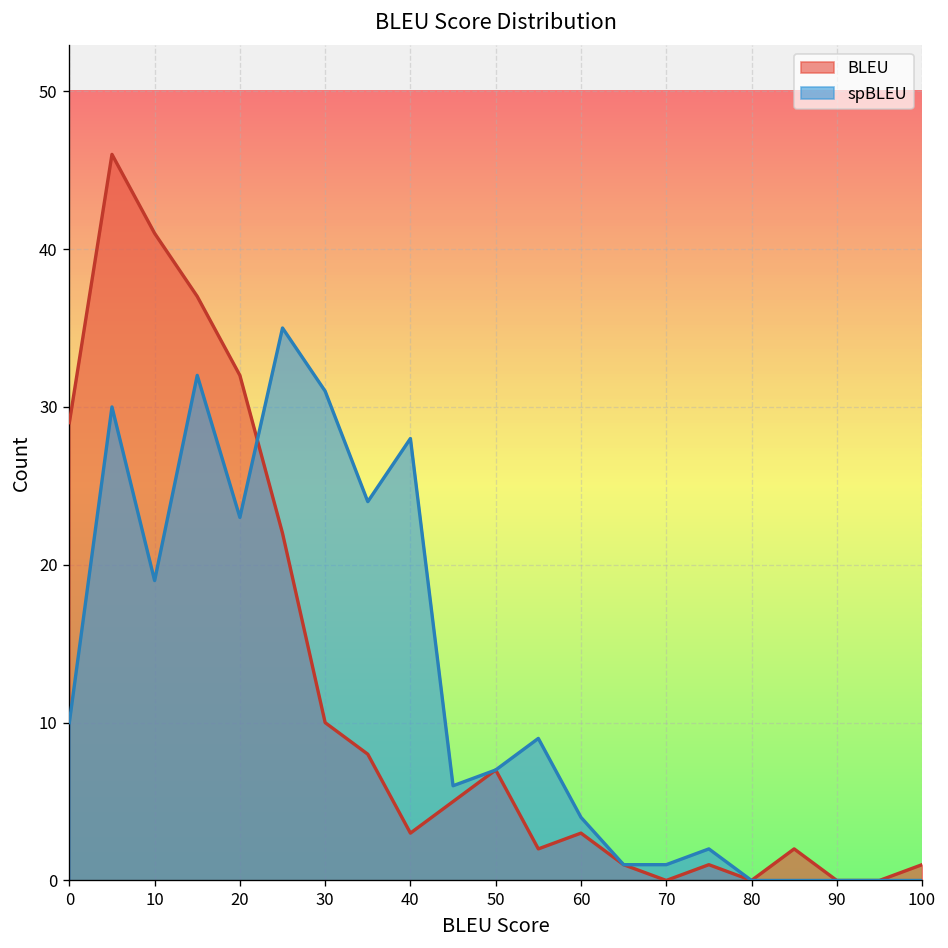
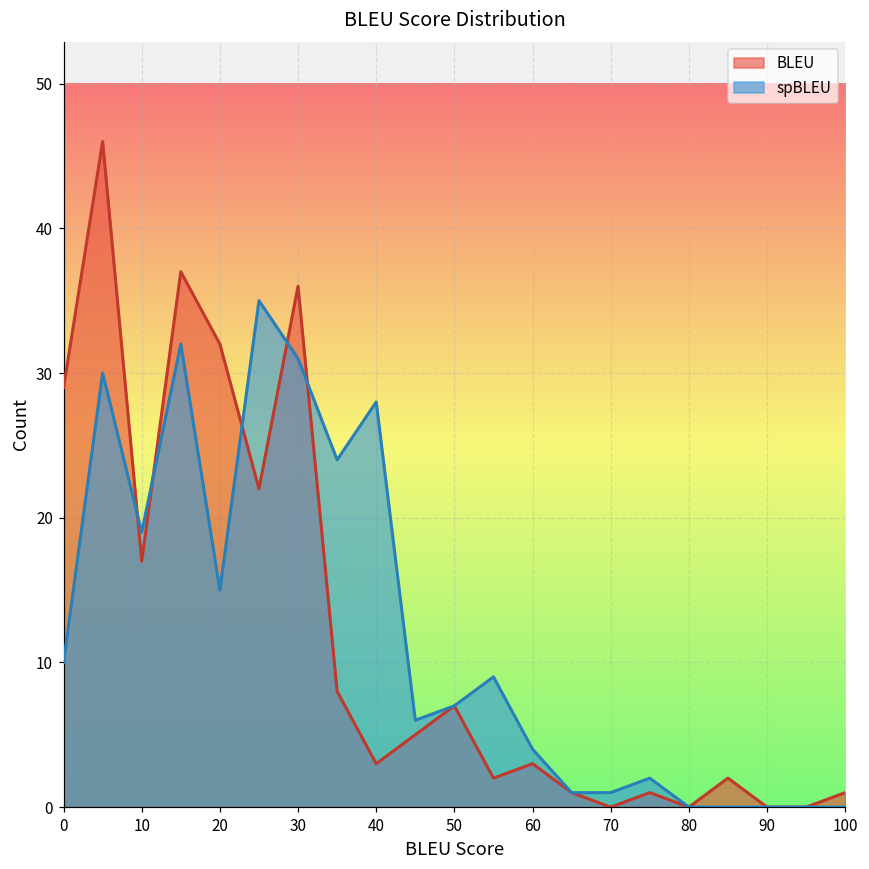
  {
    "BLEU": {
      "0": 29,
-     "10": 41,
+     "10": 17,
      "20": 32,
-     "30": 10,
+     "30": 36,
      "40": 3,
      "60": 3,
      "70": 0,
      "100": 1
    },
    "spBLEU": {
      "0": 10,
      "10": 19,
-     "20": 23,
+     "20": 15,
      "30": 31,
      "40": 28,
      "60": 4,
      "70": 1,
      "100": 0
    }
  }
